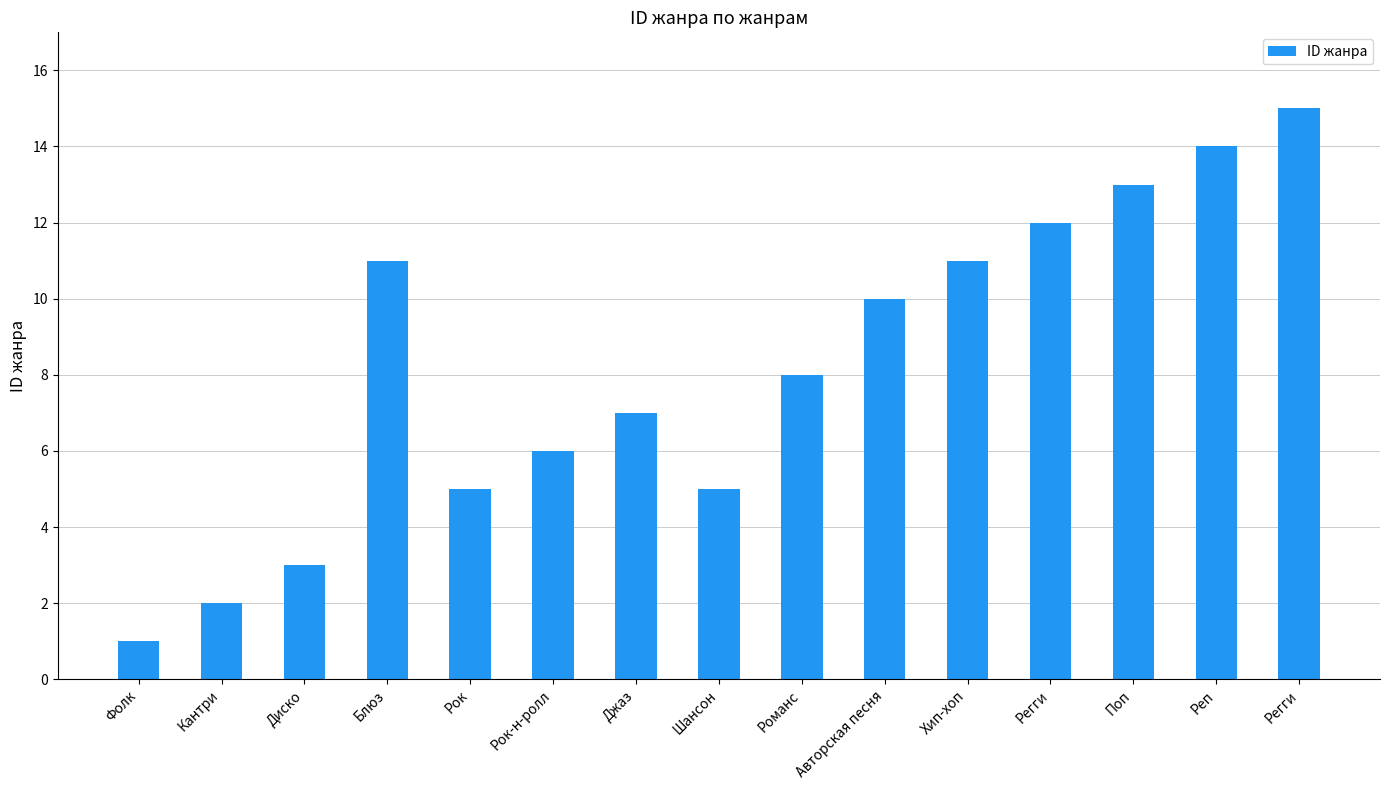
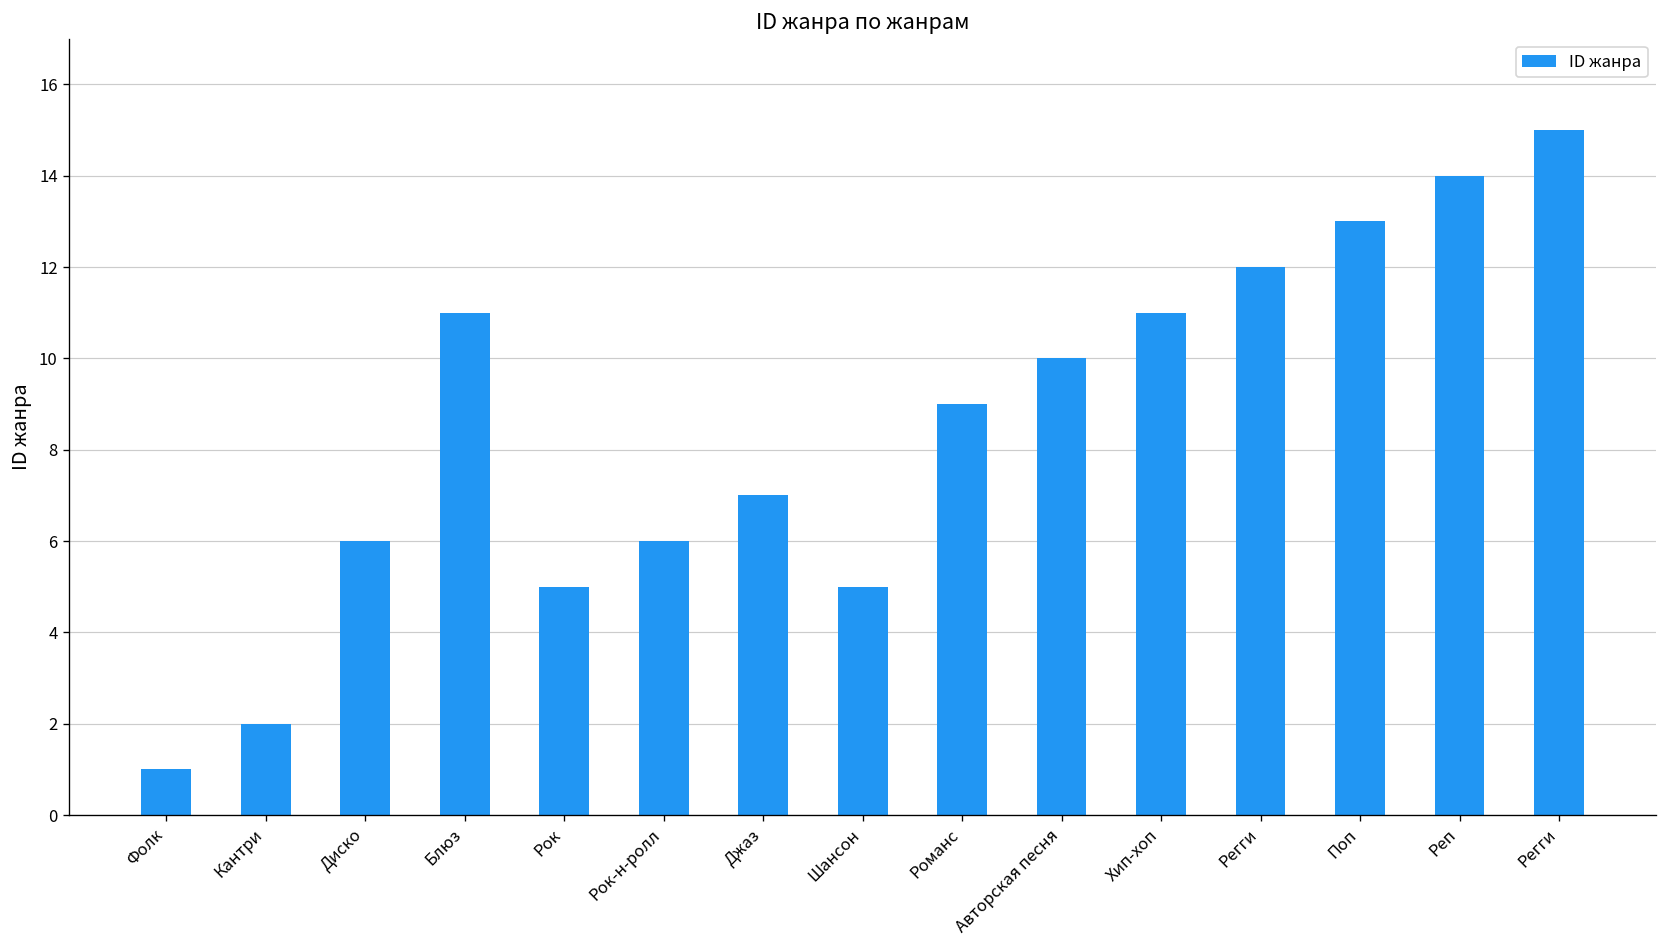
  {
    "Фолк": 1,
    "Кантри": 2,
-   "Диско": 3,
+   "Диско": 6,
    "Блюз": 11,
    "Рок": 5,
    "Рок-н-ролл": 6,
    "Джаз": 7,
    "Шансон": 5,
-   "Романс": 8,
+   "Романс": 9,
    "Авторская песня": 10,
    "Хип-хоп": 11,
    "Поп": 13,
    "Реп": 14
  }
